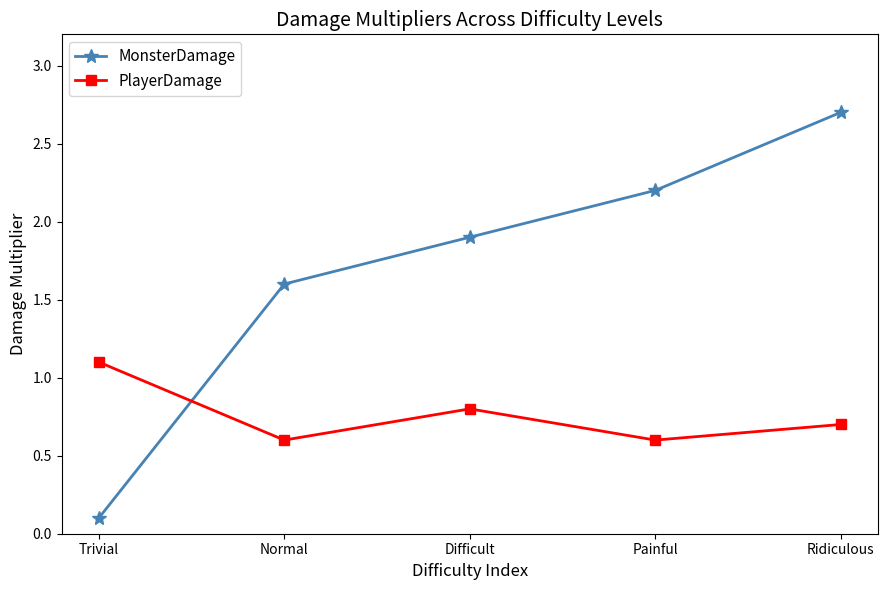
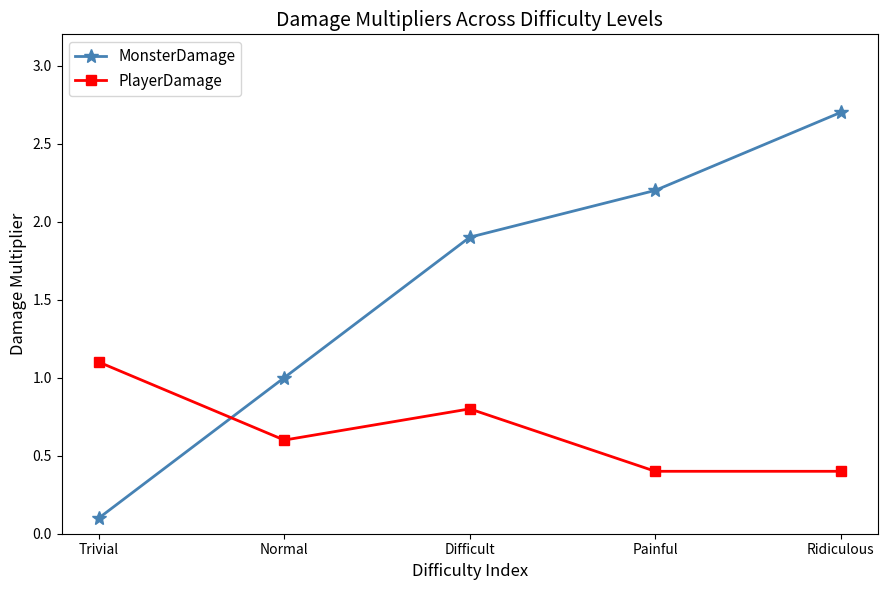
  {
    "MonsterDamage": {
      "Trivial": 0.1,
-     "Normal": 1.6,
+     "Normal": 1.0,
      "Difficult": 1.9,
      "Painful": 2.2,
      "Ridiculous": 2.7
    },
    "PlayerDamage": {
      "Trivial": 1.1,
      "Normal": 0.6,
      "Difficult": 0.8,
-     "Painful": 0.6,
-     "Ridiculous": 0.7
+     "Painful": 0.4,
+     "Ridiculous": 0.4
    }
  }
